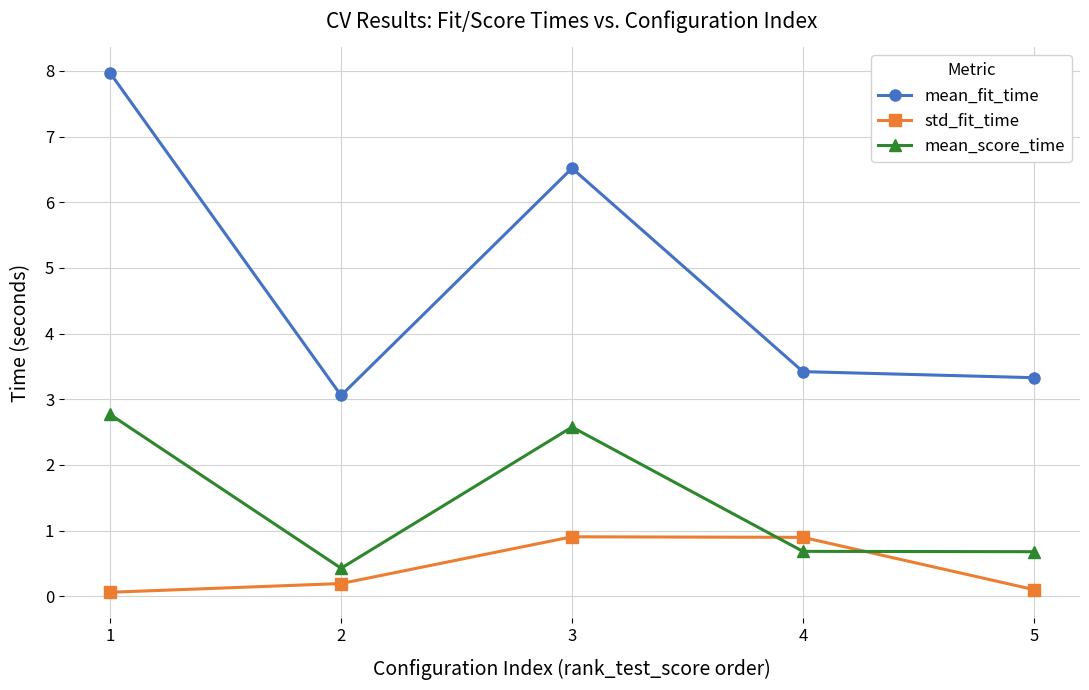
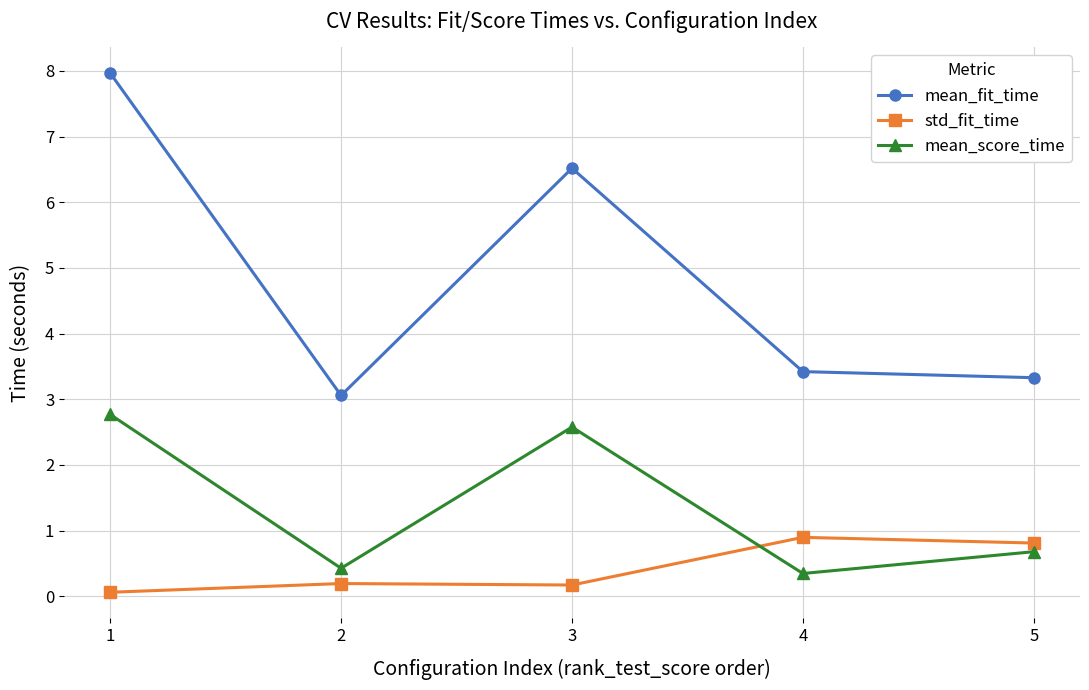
  {
    "mean_fit_time": {
      "1": 8.0,
      "2": 3.1,
      "3": 6.5,
      "4": 3.4,
      "5": 3.3
    },
    "std_fit_time": {
      "1": 0.1,
      "2": 0.2,
-     "3": 0.9,
+     "3": 0.2,
      "4": 0.9,
-     "5": 0.1
+     "5": 0.8
    },
    "mean_score_time": {
      "1": 2.8,
      "2": 0.4,
      "3": 2.6,
-     "4": 0.7,
+     "4": 0.3,
      "5": 0.7
    }
  }
